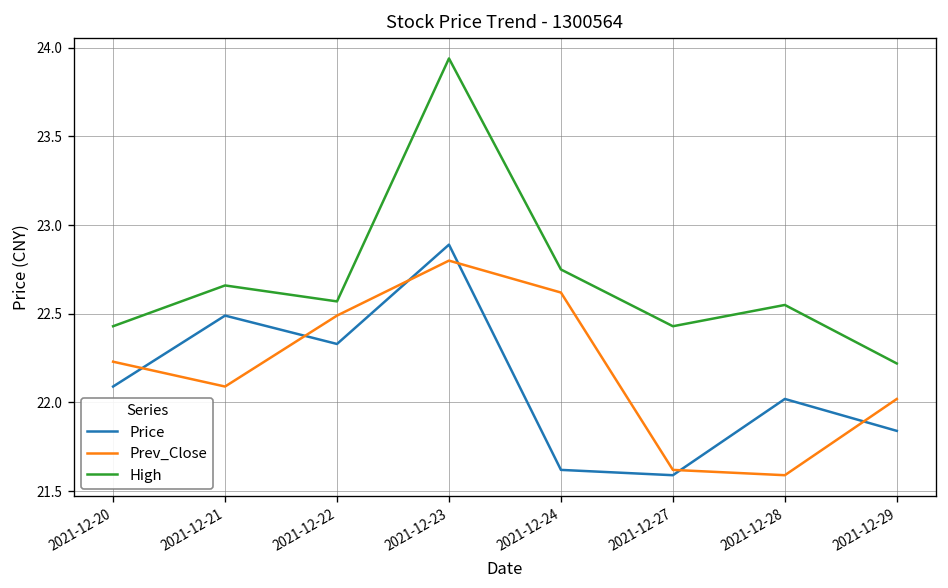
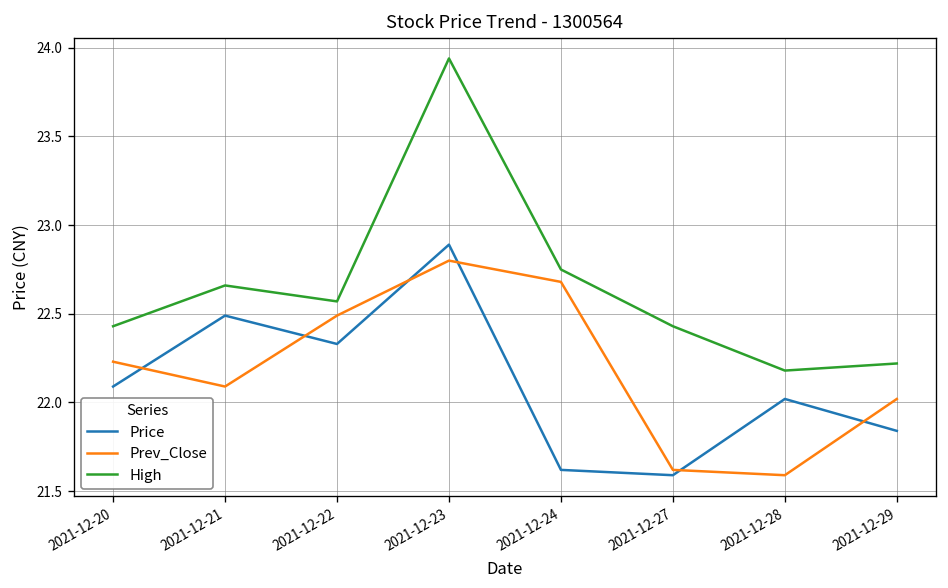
  {
    "Price": {
      "2021-12-20": 22.09,
      "2021-12-21": 22.49,
      "2021-12-22": 22.33,
      "2021-12-23": 22.89,
      "2021-12-24": 21.62,
      "2021-12-27": 21.59,
      "2021-12-28": 22.02,
      "2021-12-29": 21.84
    },
    "Prev_Close": {
      "2021-12-20": 22.23,
      "2021-12-21": 22.09,
      "2021-12-22": 22.49,
      "2021-12-23": 22.80,
-     "2021-12-24": 22.62,
+     "2021-12-24": 22.68,
      "2021-12-27": 21.62,
      "2021-12-28": 21.59,
      "2021-12-29": 22.02
    },
    "High": {
      "2021-12-20": 22.43,
      "2021-12-21": 22.66,
      "2021-12-22": 22.57,
      "2021-12-23": 23.94,
      "2021-12-24": 22.75,
      "2021-12-27": 22.43,
-     "2021-12-28": 22.55,
+     "2021-12-28": 22.18,
      "2021-12-29": 22.22
    }
  }
